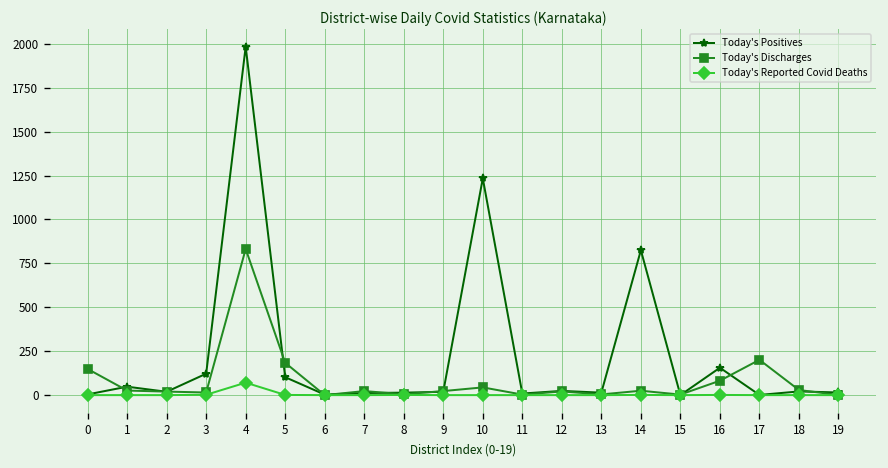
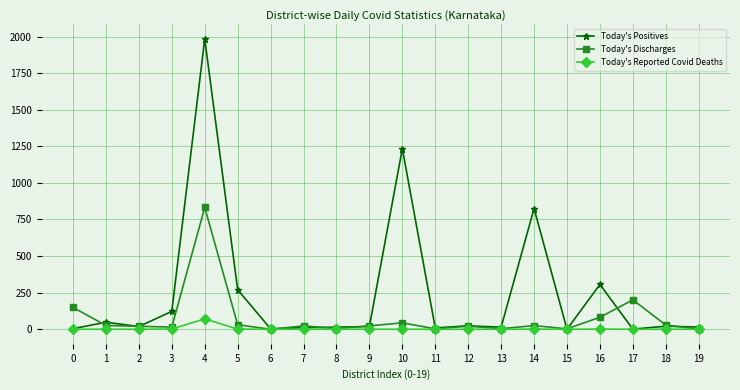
  {
    "Today's Positives": {
      "1": 50,
      "3": 120,
      "4": 1980,
-     "5": 100,
+     "5": 270,
      "10": 1230,
      "14": 830,
-     "16": 160
+     "16": 310
    },
    "Today's Discharges": {
      "0": 150,
      "1": 30,
      "4": 830,
-     "5": 180,
+     "5": 30,
      "10": 40,
      "14": 30,
      "16": 80,
      "17": 200
    },
    "Today's Reported Covid Deaths": {
      "1": 0,
      "2": 0,
      "4": 70,
      "5": 0,
      "9": 0,
      "10": 0,
      "12": 0,
      "14": 0,
      "16": 0,
      "18": 0
    }
  }
